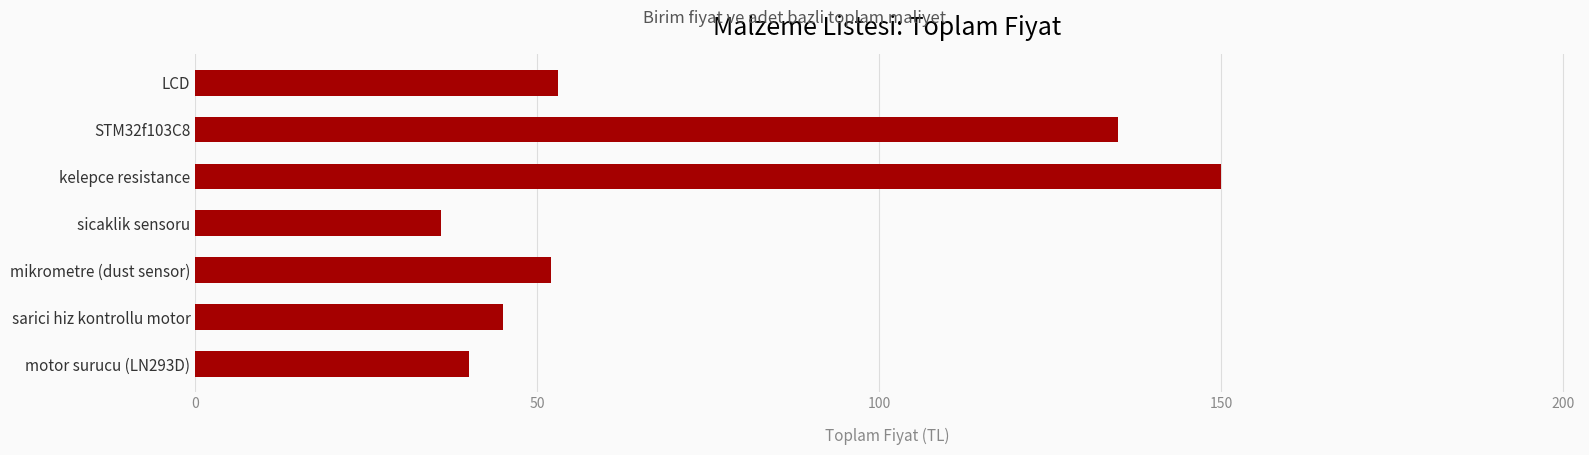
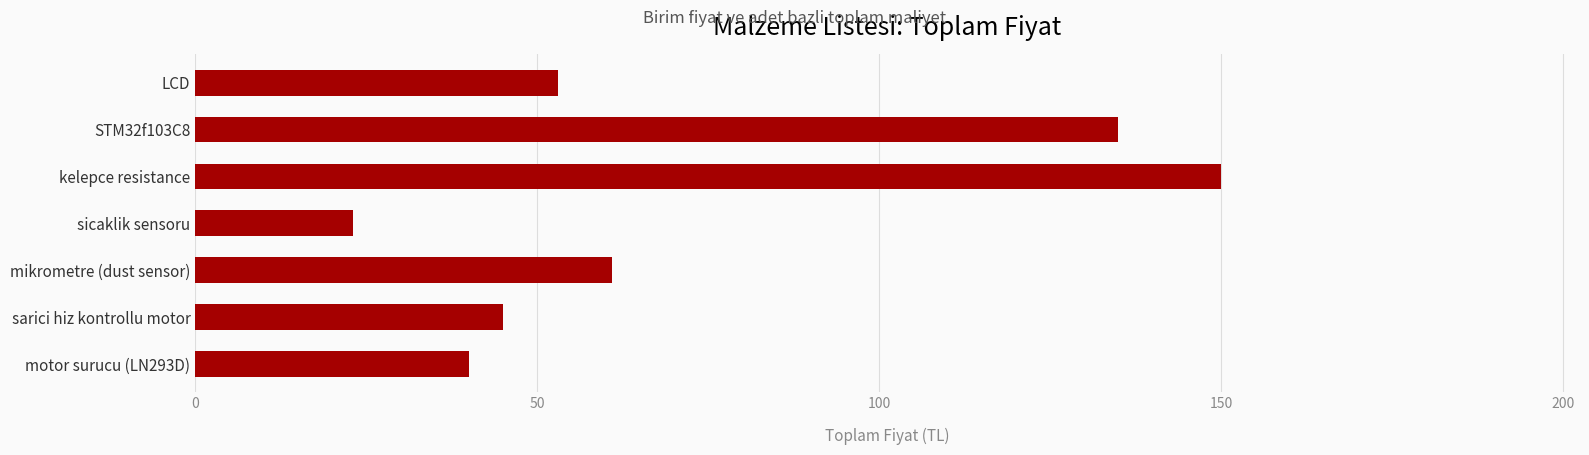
  {
    "LCD": 53,
    "STM32f103C8": 135,
    "kelepce resistance": 150,
-   "sicaklik sensoru": 36,
-   "mikrometre (dust sensor)": 52,
+   "sicaklik sensoru": 23,
+   "mikrometre (dust sensor)": 61,
    "sarici hiz kontrollu motor": 45,
    "motor surucu (LN293D)": 40
  }
